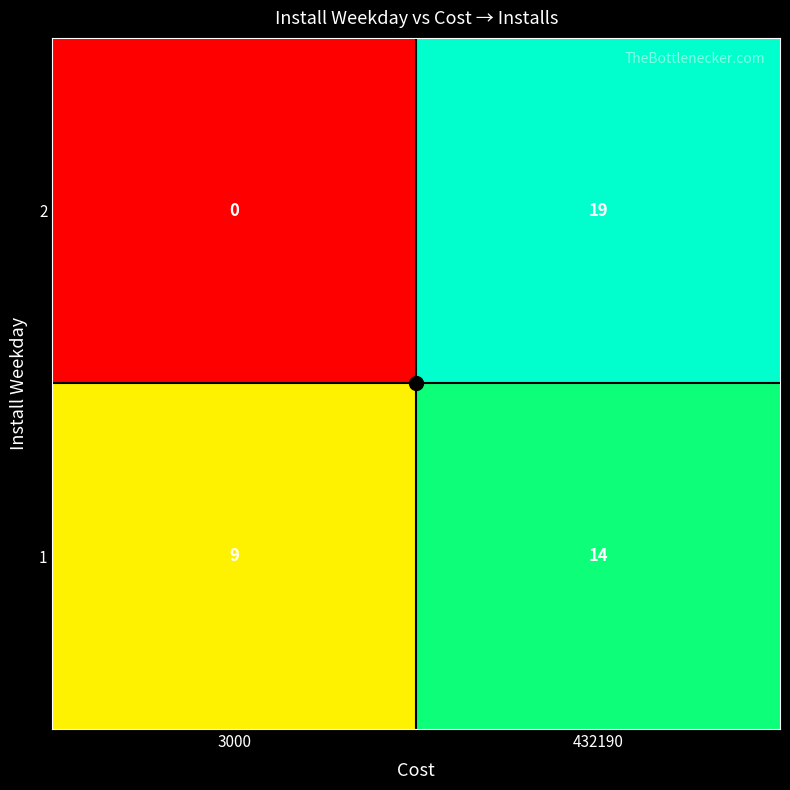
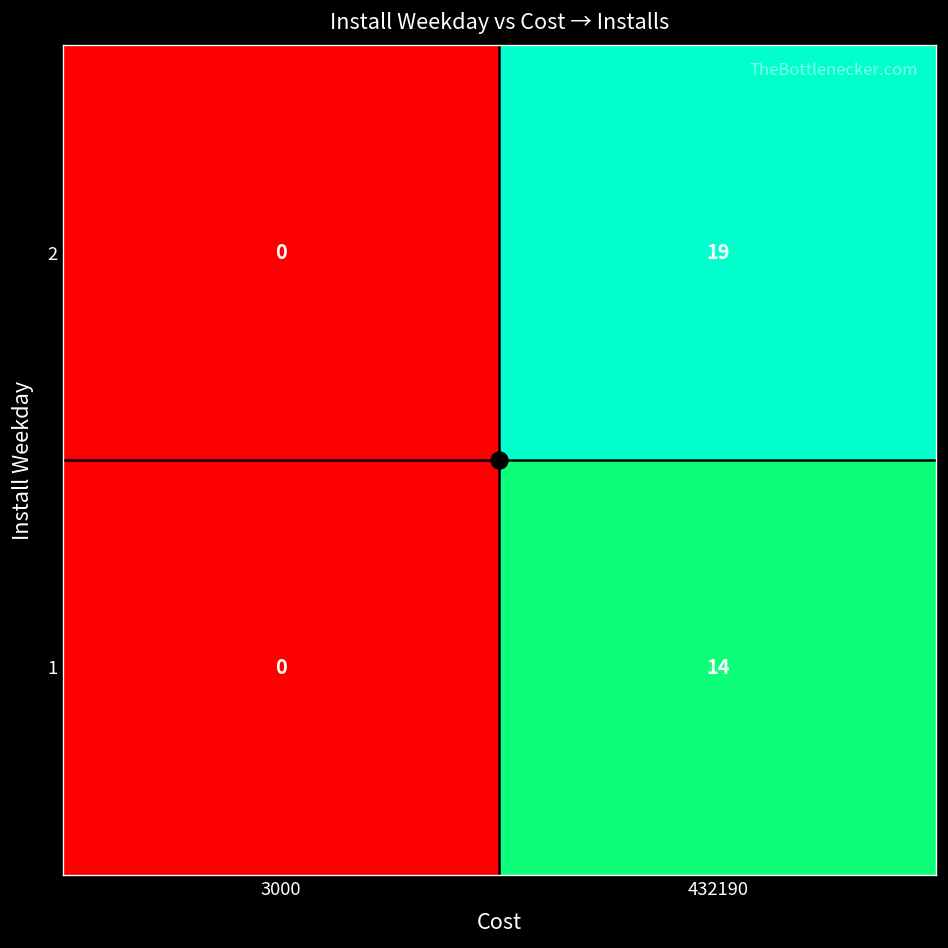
  {
    "2": {
      "3000": 0
    },
    "1": {
-     "3000": 9,
+     "3000": 0,
      "432190": 14
    }
  }
